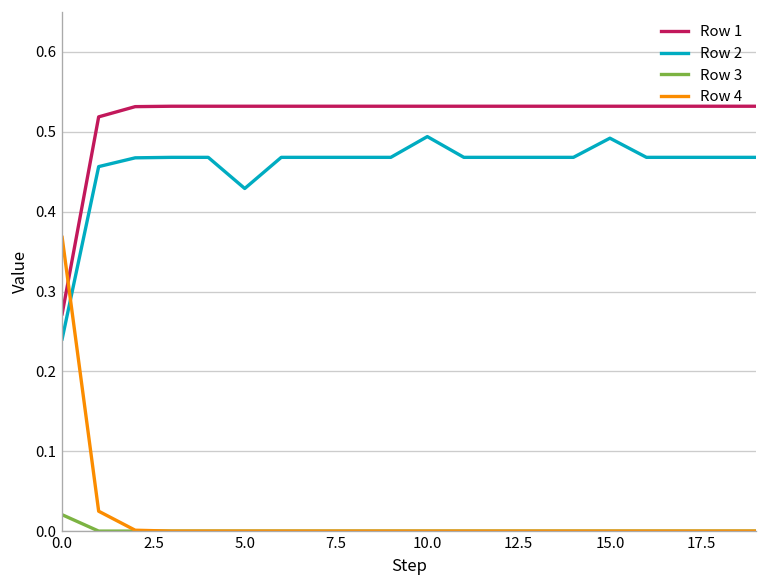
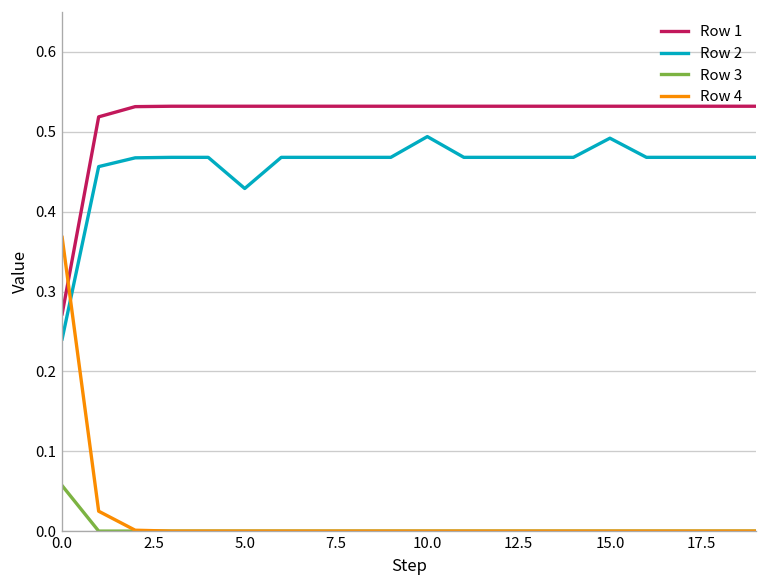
  {
    "Row 1": {
      "0.0": 0.27,
      "5.0": 0.53,
      "10.0": 0.53,
      "15.0": 0.53
    },
    "Row 2": {
      "0.0": 0.24,
      "5.0": 0.43,
      "10.0": 0.49,
      "15.0": 0.49
    },
    "Row 3": {
-     "0.0": 0.02
+     "0.0": 0.06
    },
    "Row 4": {
      "0.0": 0.37
    }
  }
